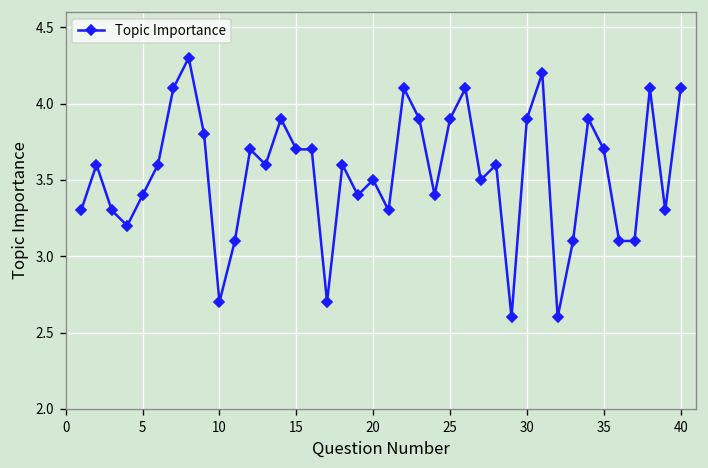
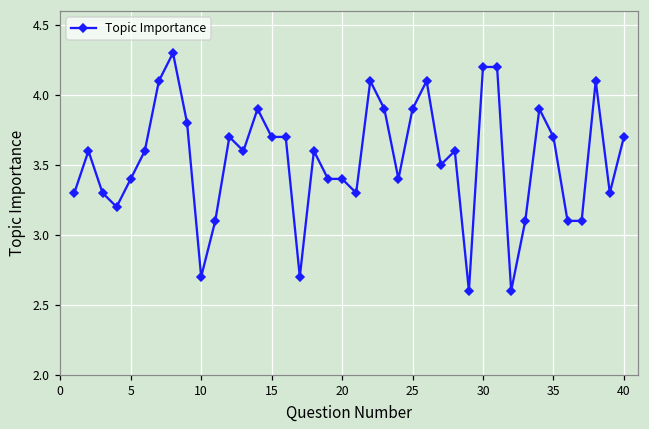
  {
    "5": 3.4,
    "10": 2.7,
    "15": 3.7,
-   "20": 3.5,
+   "20": 3.4,
    "25": 3.9,
-   "30": 3.9,
+   "30": 4.2,
    "35": 3.7,
-   "40": 4.1
+   "40": 3.7
  }
